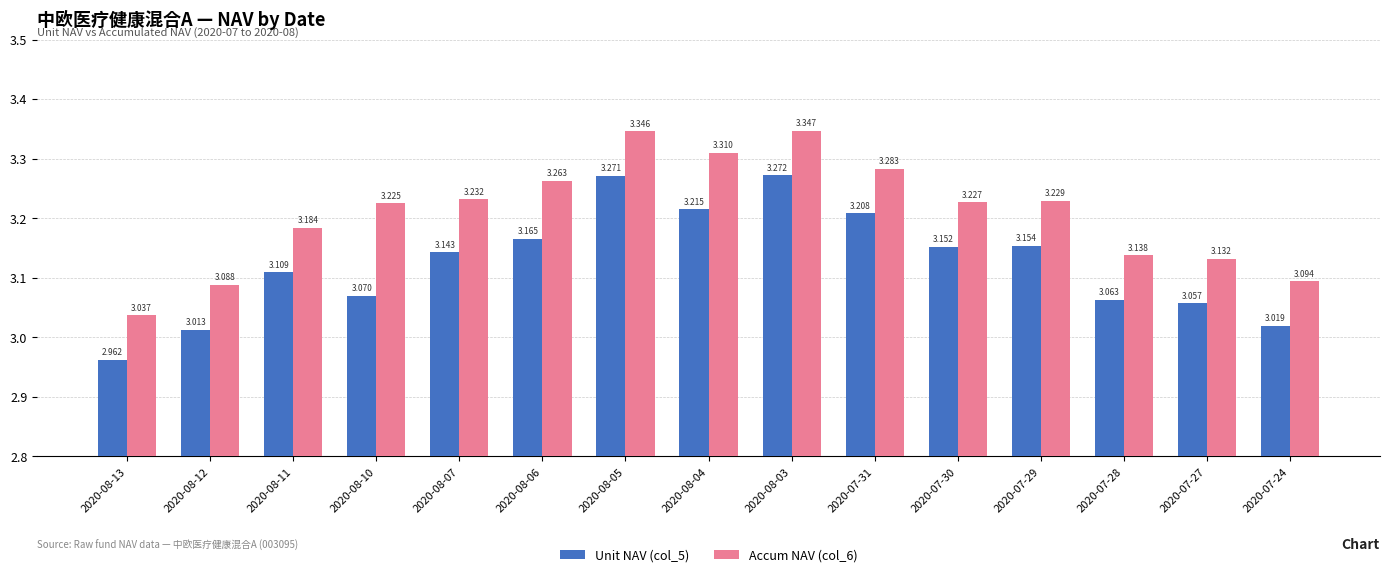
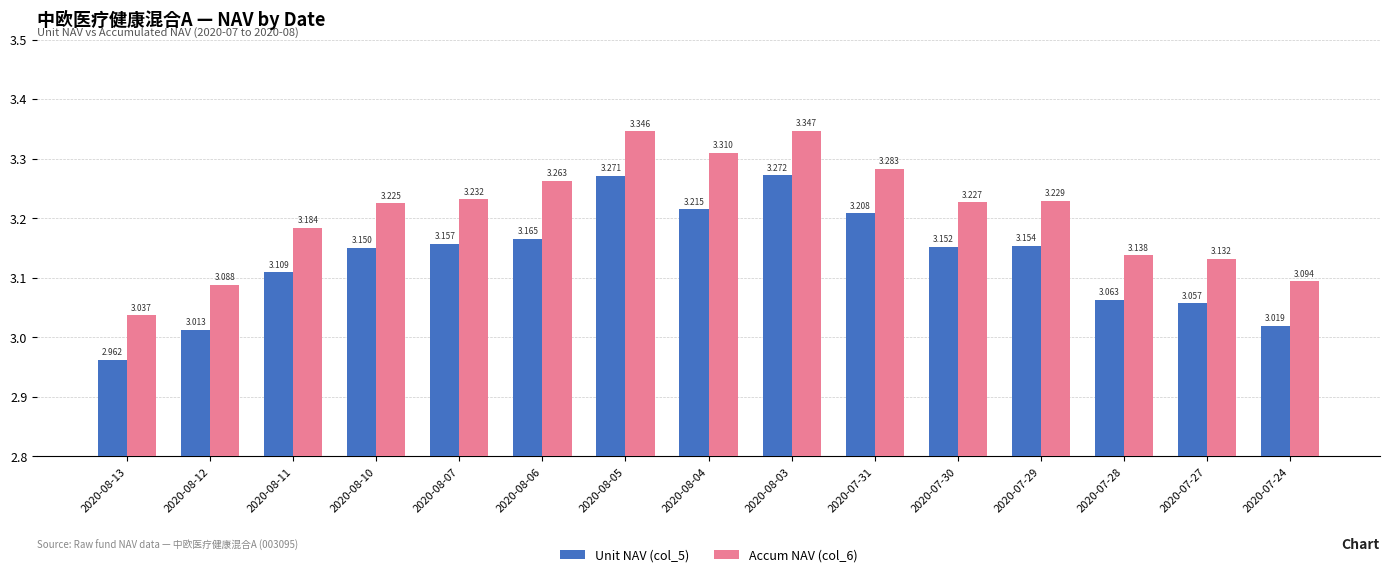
  {
    "Unit NAV (col_5)": {
      "2020-08-13": 2.962,
      "2020-08-12": 3.013,
      "2020-08-11": 3.109,
-     "2020-08-10": 3.070,
-     "2020-08-07": 3.143,
+     "2020-08-10": 3.150,
+     "2020-08-07": 3.157,
      "2020-08-06": 3.165,
      "2020-08-05": 3.271,
      "2020-08-04": 3.215,
      "2020-08-03": 3.272,
      "2020-07-31": 3.208,
      "2020-07-30": 3.152,
      "2020-07-29": 3.154,
      "2020-07-28": 3.063,
      "2020-07-27": 3.057,
      "2020-07-24": 3.019
    },
    "Accum NAV (col_6)": {
      "2020-08-13": 3.037,
      "2020-08-12": 3.088,
      "2020-08-11": 3.184,
      "2020-08-10": 3.225,
      "2020-08-07": 3.232,
      "2020-08-06": 3.263,
      "2020-08-05": 3.346,
      "2020-08-04": 3.310,
      "2020-08-03": 3.347,
      "2020-07-31": 3.283,
      "2020-07-30": 3.227,
      "2020-07-29": 3.229,
      "2020-07-28": 3.138,
      "2020-07-27": 3.132,
      "2020-07-24": 3.094
    }
  }
